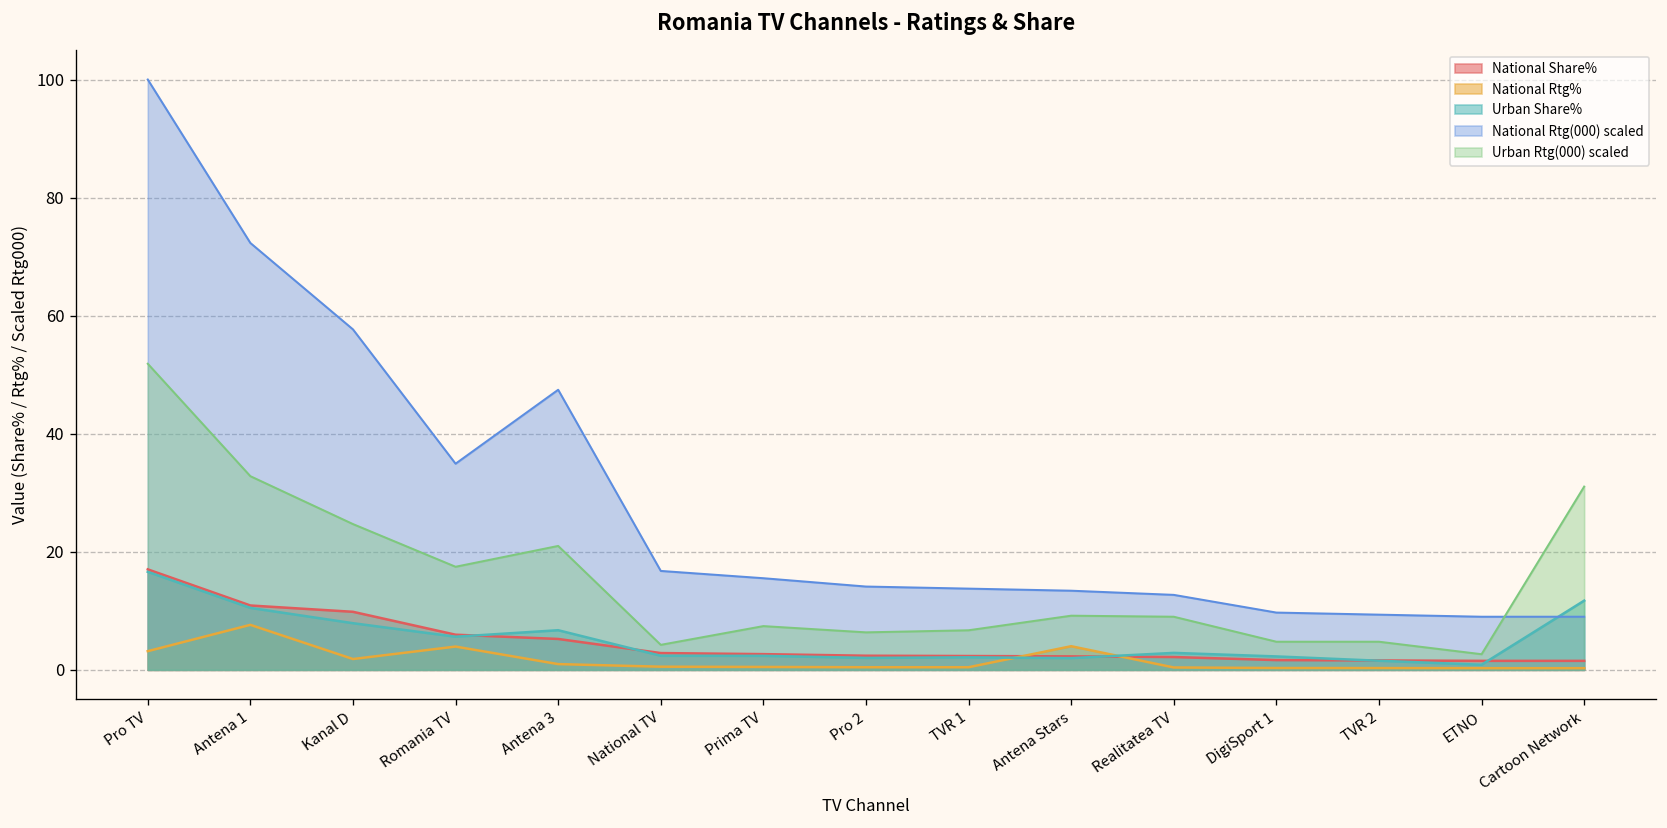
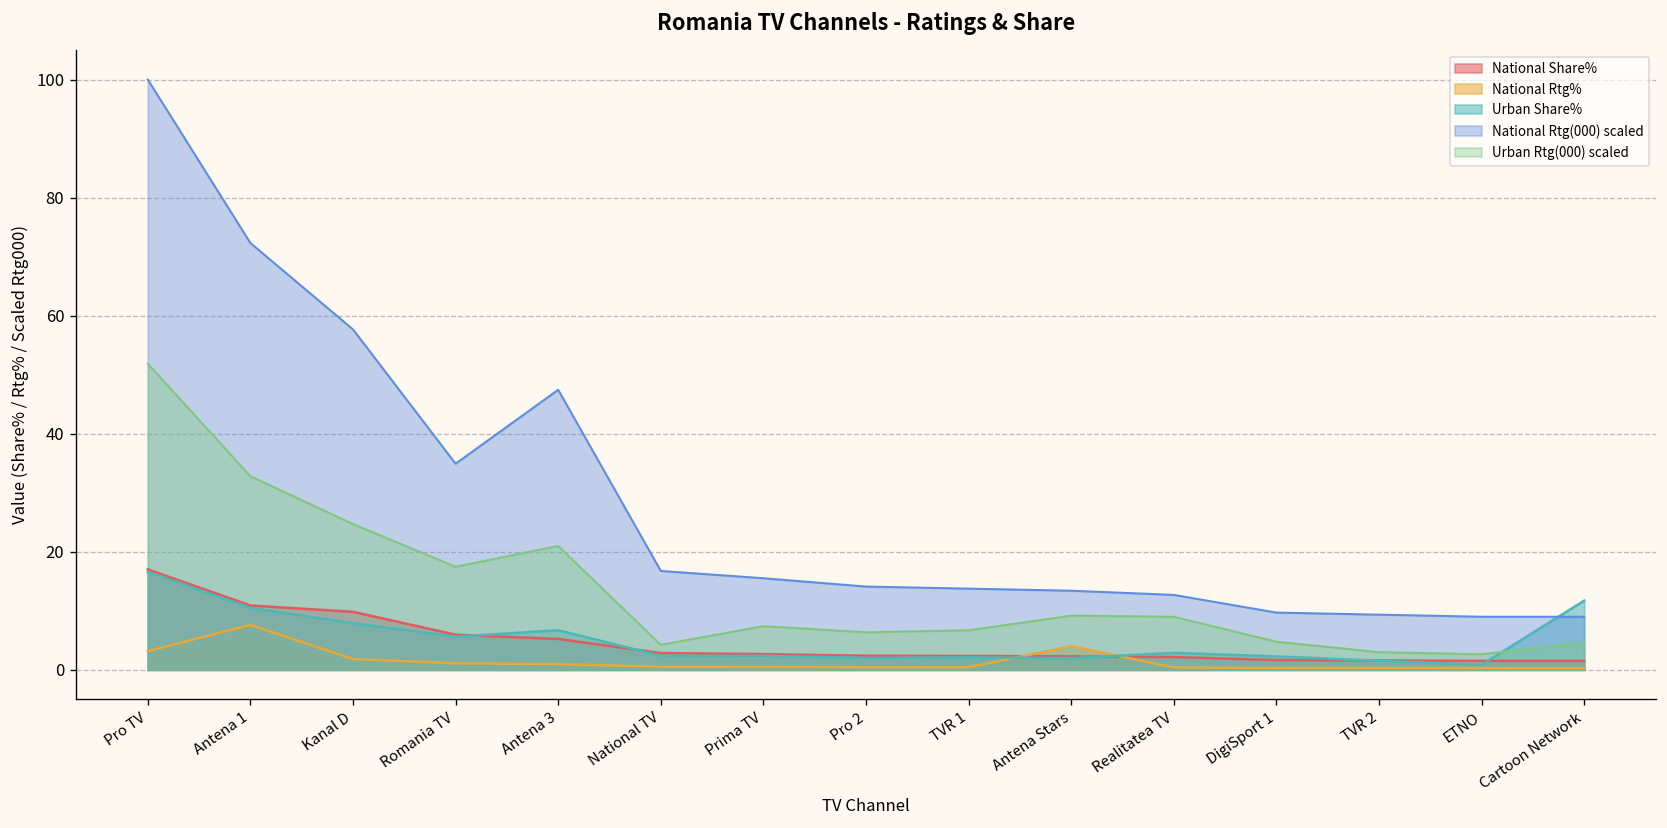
  {
    "National Share%": {
      "Kanal D": 10,
      "Antena 3": 5,
      "Realitatea TV": 2,
      "DigiSport 1": 2,
      "ETNO": 2,
      "Cartoon Network": 2
    },
    "National Rtg%": {
      "Pro TV": 3,
      "Antena 1": 8,
      "Kanal D": 2,
-     "Romania TV": 4,
+     "Romania TV": 1,
      "Antena 3": 1,
      "National TV": 1,
      "Prima TV": 0,
      "Pro 2": 0,
      "TVR 1": 0,
      "Antena Stars": 4,
      "Realitatea TV": 0,
      "DigiSport 1": 0,
      "TVR 2": 0,
      "ETNO": 0,
      "Cartoon Network": 0
    },
    "Urban Share%": {
      "Kanal D": 8,
      "Antena 3": 7,
      "Realitatea TV": 3,
      "DigiSport 1": 2,
      "ETNO": 1,
      "Cartoon Network": 12
    },
    "National Rtg(000) scaled": {
      "Pro TV": 100,
      "Antena 1": 72,
      "Kanal D": 58,
      "Romania TV": 35,
      "Antena 3": 47,
      "National TV": 17,
      "Prima TV": 16,
      "Pro 2": 14,
      "TVR 1": 14,
      "Antena Stars": 13,
      "Realitatea TV": 13,
      "DigiSport 1": 10,
      "TVR 2": 9,
      "ETNO": 9,
      "Cartoon Network": 9
    },
    "Urban Rtg(000) scaled": {
      "Pro TV": 52,
      "Antena 1": 33,
      "Kanal D": 25,
      "Romania TV": 17,
      "Antena 3": 21,
      "National TV": 4,
      "Prima TV": 7,
      "Pro 2": 6,
      "TVR 1": 7,
      "Antena Stars": 9,
      "Realitatea TV": 9,
      "DigiSport 1": 5,
-     "TVR 2": 5,
+     "TVR 2": 3,
      "ETNO": 3,
-     "Cartoon Network": 31
+     "Cartoon Network": 5
    }
  }
